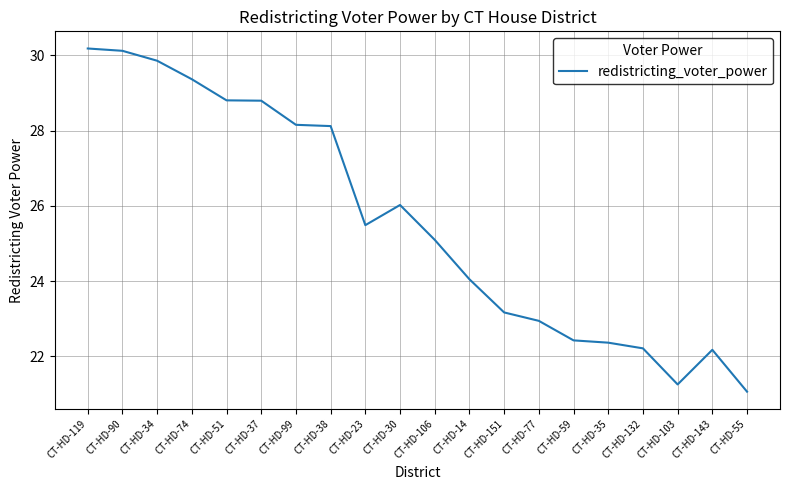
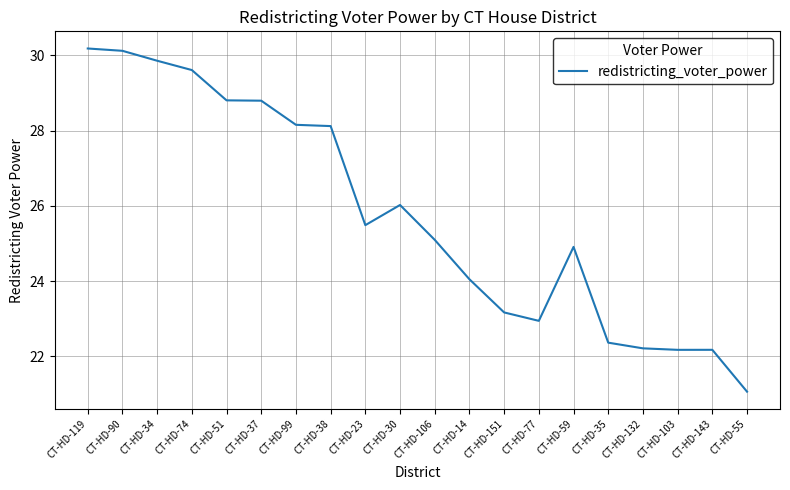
  {
    "CT-HD-119": 30.2,
    "CT-HD-90": 30.1,
    "CT-HD-34": 29.9,
-   "CT-HD-74": 29.4,
+   "CT-HD-74": 29.6,
    "CT-HD-51": 28.8,
    "CT-HD-37": 28.8,
    "CT-HD-99": 28.2,
    "CT-HD-38": 28.1,
    "CT-HD-23": 25.5,
    "CT-HD-30": 26.0,
    "CT-HD-106": 25.1,
    "CT-HD-14": 24.1,
    "CT-HD-151": 23.2,
    "CT-HD-77": 22.9,
-   "CT-HD-59": 22.4,
+   "CT-HD-59": 24.9,
    "CT-HD-35": 22.4,
    "CT-HD-132": 22.2,
-   "CT-HD-103": 21.3,
+   "CT-HD-103": 22.2,
    "CT-HD-143": 22.2,
    "CT-HD-55": 21.1
  }
